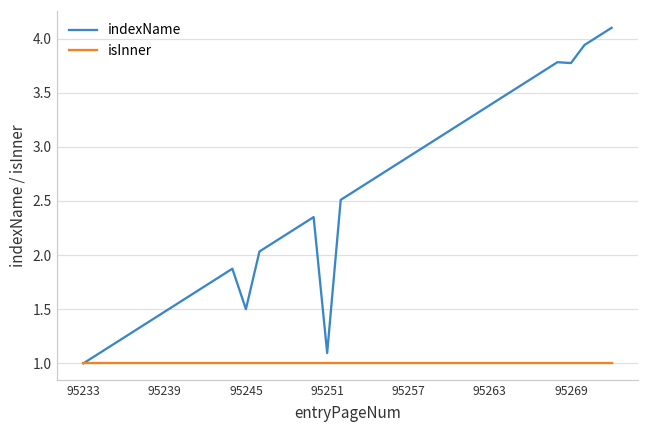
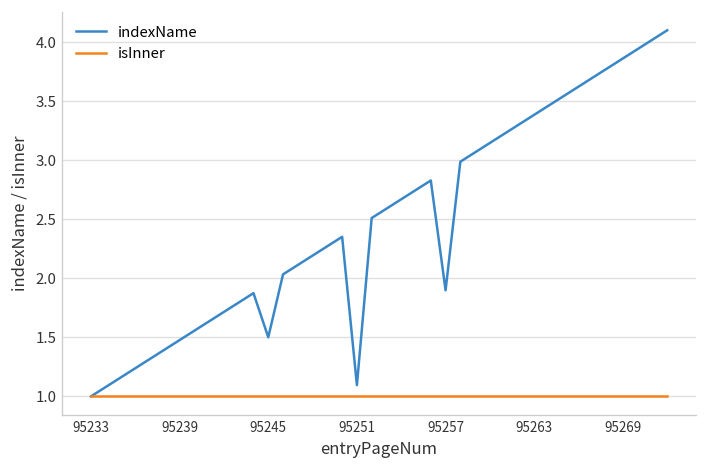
  {
    "indexName": {
      "95239": 1.5,
      "95245": 1.5,
      "95251": 1.1,
-     "95257": 2.9,
+     "95257": 1.9,
      "95263": 3.4,
-     "95269": 3.8
+     "95269": 3.9
    },
    "isInner": {
      "95239": 1.0,
      "95245": 1.0,
      "95251": 1.0,
      "95257": 1.0,
      "95263": 1.0,
      "95269": 1.0
    }
  }
